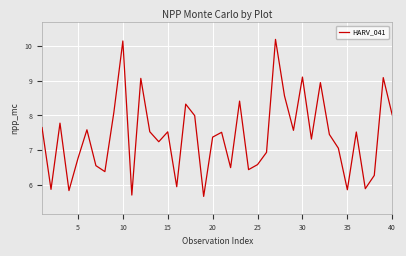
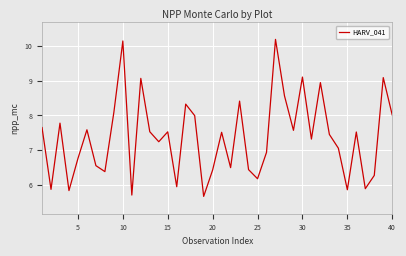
  {
    "5": 6.8,
    "10": 10.1,
    "15": 7.5,
-   "20": 7.4,
-   "25": 6.6,
+   "20": 6.4,
+   "25": 6.2,
    "30": 9.1,
    "35": 5.9,
    "40": 8.0
  }
